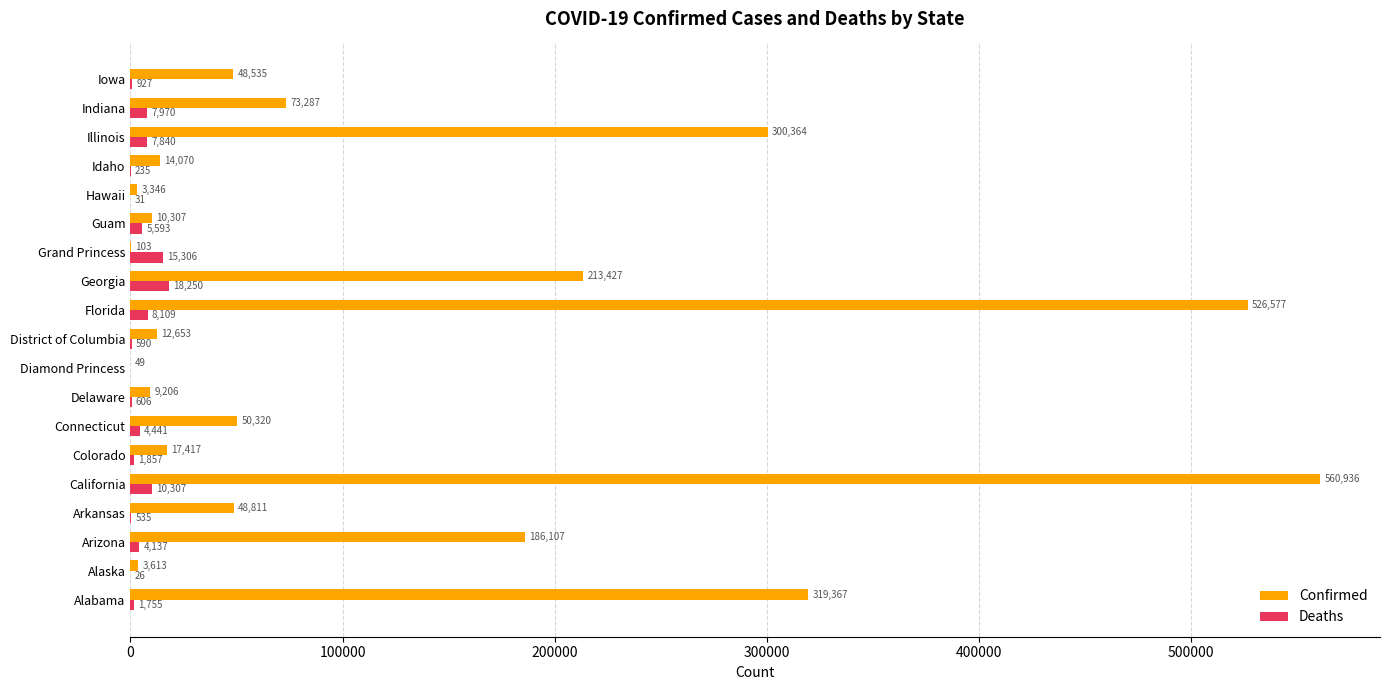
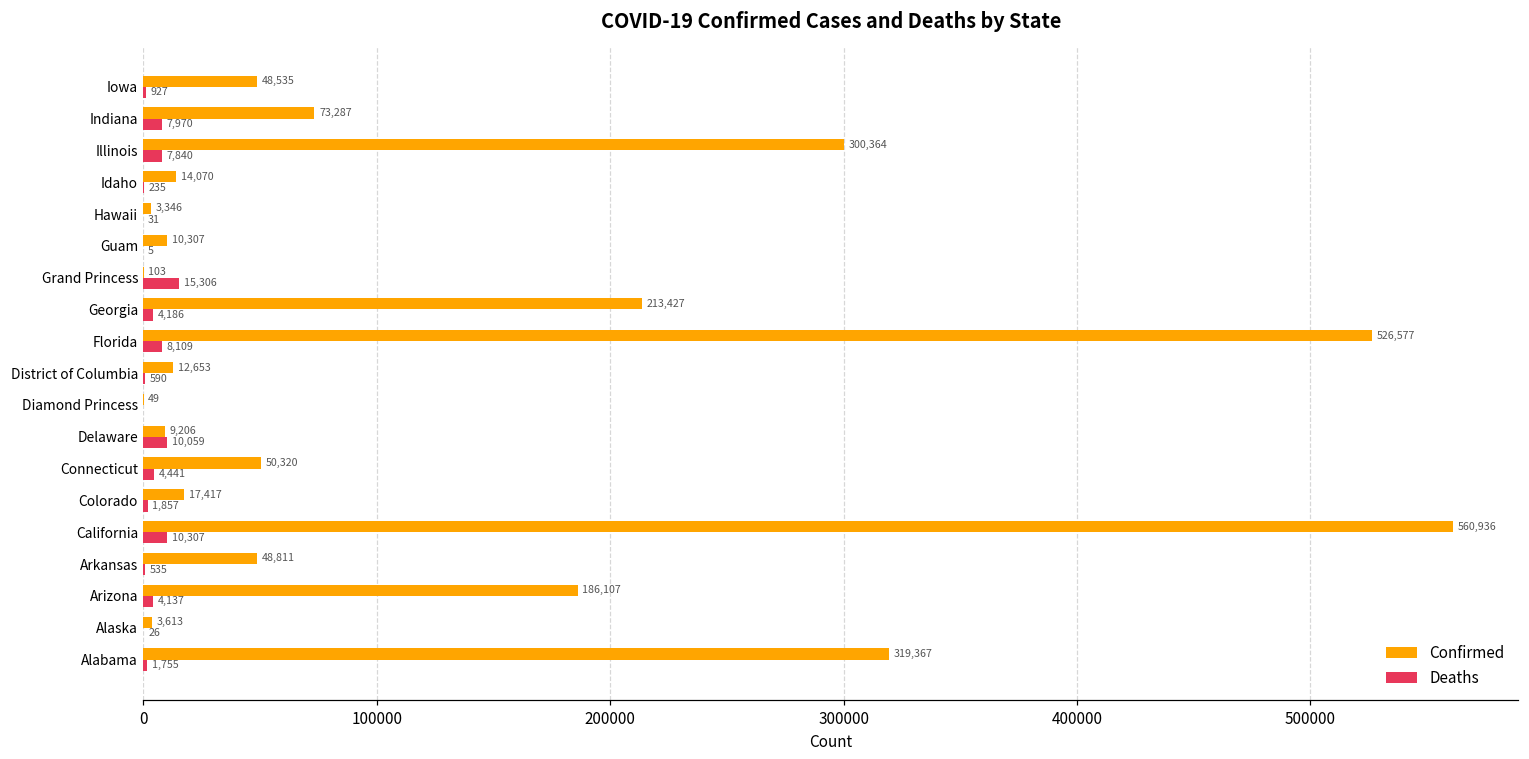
  {
    "Confirmed": {
      "Iowa": "48,535",
      "Indiana": "73,287",
      "Illinois": "300,364",
      "Idaho": "14,070",
      "Hawaii": "3,346",
      "Guam": "10,307",
      "Grand Princess": "103",
      "Georgia": "213,427",
      "Florida": "526,577",
      "District of Columbia": "12,653",
      "Diamond Princess": "49",
      "Delaware": "9,206",
      "Connecticut": "50,320",
      "Colorado": "17,417",
      "California": "560,936",
      "Arkansas": "48,811",
      "Arizona": "186,107",
      "Alaska": "3,613",
      "Alabama": "319,367"
    },
    "Deaths": {
      "Iowa": "927",
      "Indiana": "7,970",
      "Illinois": "7,840",
      "Idaho": "235",
      "Hawaii": "31",
-     "Guam": "5,593",
+     "Guam": "5",
      "Grand Princess": "15,306",
-     "Georgia": "18,250",
+     "Georgia": "4,186",
      "Florida": "8,109",
      "District of Columbia": "590",
-     "Delaware": "606",
+     "Delaware": "10,059",
      "Connecticut": "4,441",
      "Colorado": "1,857",
      "California": "10,307",
      "Arkansas": "535",
      "Arizona": "4,137",
      "Alaska": "26",
      "Alabama": "1,755"
    }
  }
